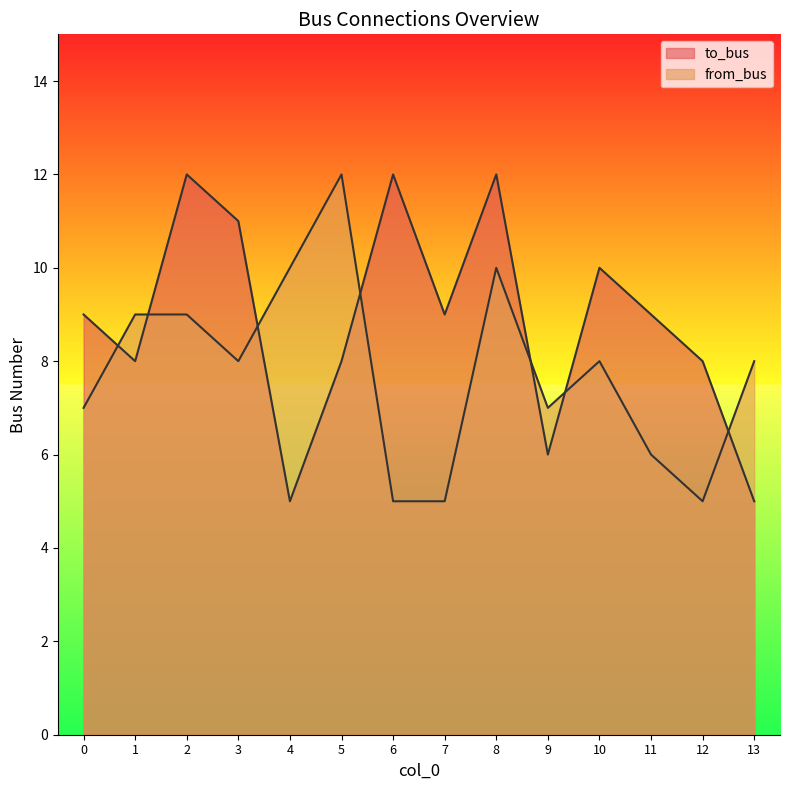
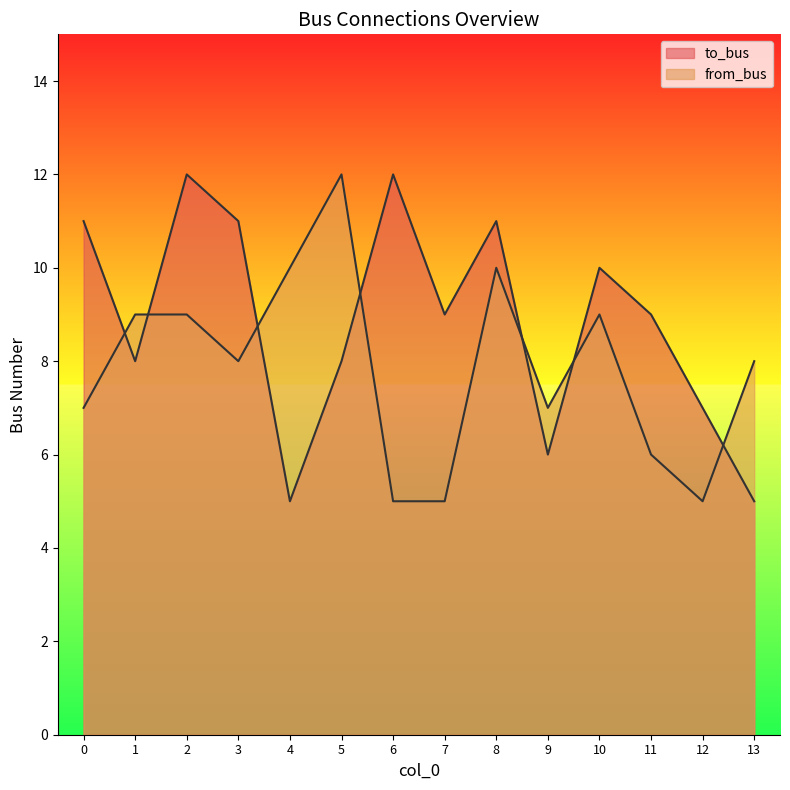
  {
    "to_bus": {
-     "0": 9,
+     "0": 11,
      "1": 8,
      "2": 12,
      "3": 11,
      "4": 5,
      "5": 8,
      "6": 12,
      "7": 9,
-     "8": 12,
+     "8": 11,
      "9": 6,
      "10": 10,
      "11": 9,
-     "12": 8,
+     "12": 7,
      "13": 5
    },
    "from_bus": {
      "0": 7,
      "1": 9,
      "2": 9,
      "3": 8,
      "4": 10,
      "5": 12,
      "6": 5,
      "7": 5,
      "8": 10,
      "9": 7,
-     "10": 8,
+     "10": 9,
      "11": 6,
      "12": 5,
      "13": 8
    }
  }
